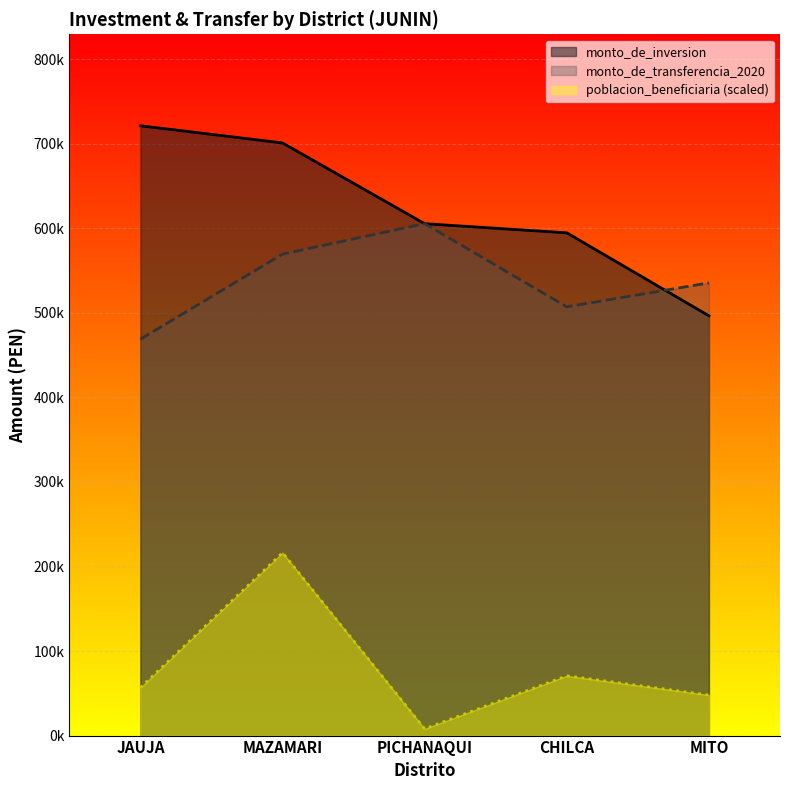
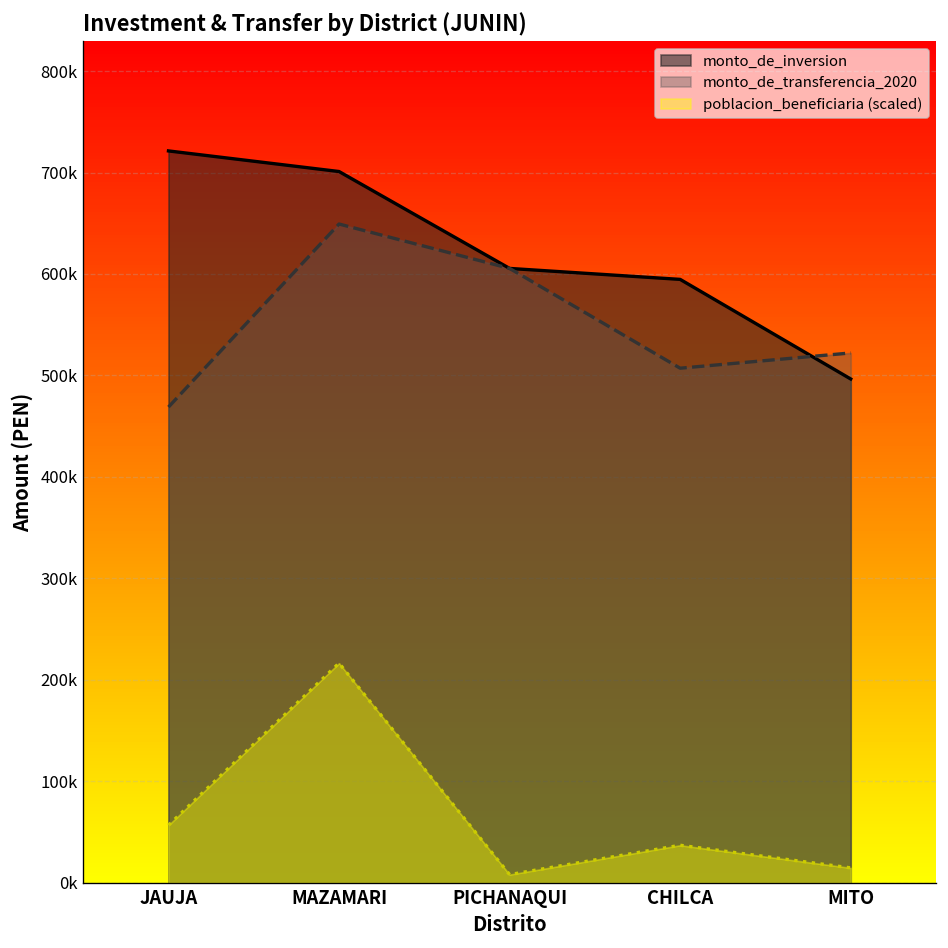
  {
    "monto_de_inversion": {
      "JAUJA": 720000,
      "MAZAMARI": 700000,
      "CHILCA": 590000,
      "MITO": 500000
    },
    "monto_de_transferencia_2020": {
      "JAUJA": 470000,
-     "MAZAMARI": 570000,
+     "MAZAMARI": 650000,
      "CHILCA": 510000,
-     "MITO": 540000
+     "MITO": 520000
    },
    "poblacion_beneficiaria (scaled)": {
      "JAUJA": 60000,
      "MAZAMARI": 220000,
      "PICHANAQUI": 10000,
-     "CHILCA": 70000,
-     "MITO": 50000
+     "CHILCA": 40000,
+     "MITO": 10000
    }
  }
